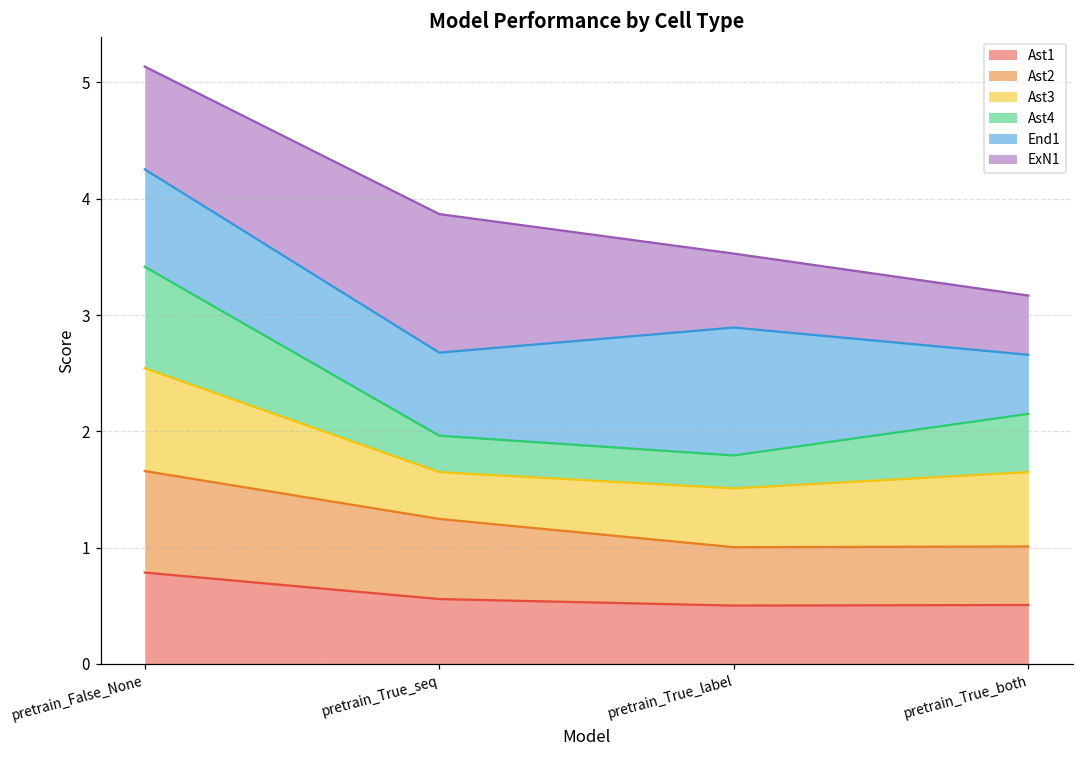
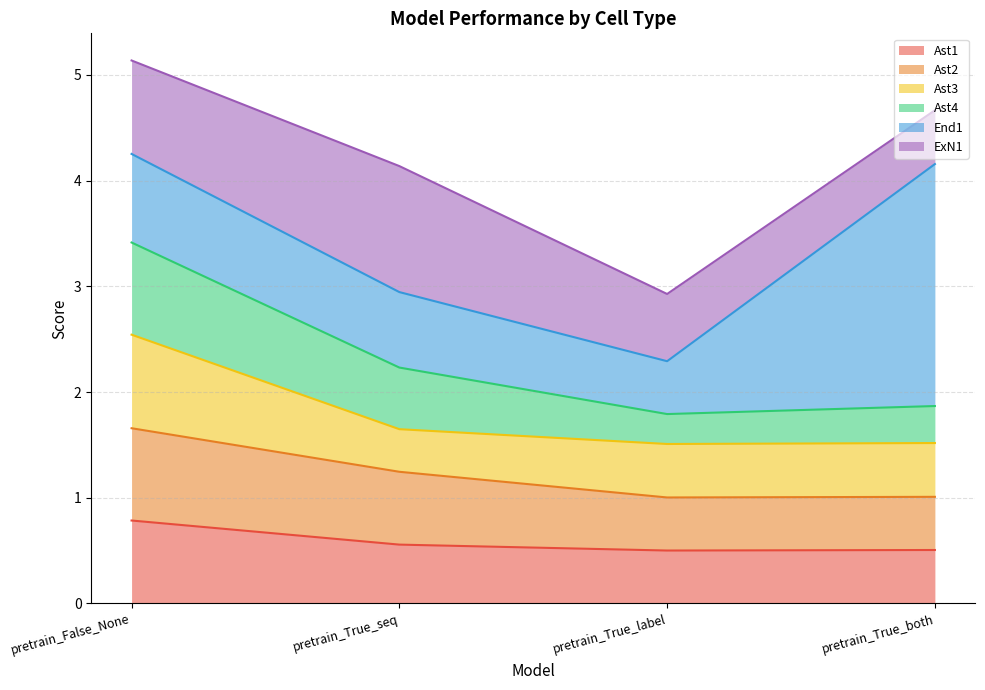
  {
    "Ast3": {
      "pretrain_False_None": 0.89,
      "pretrain_True_seq": 0.40,
      "pretrain_True_label": 0.51,
-     "pretrain_True_both": 0.64
+     "pretrain_True_both": 0.51
    },
    "Ast4": {
      "pretrain_False_None": 0.87,
-     "pretrain_True_seq": 0.31,
+     "pretrain_True_seq": 0.58,
      "pretrain_True_label": 0.28,
-     "pretrain_True_both": 0.50
+     "pretrain_True_both": 0.35
    },
    "End1": {
      "pretrain_False_None": 0.84,
      "pretrain_True_seq": 0.71,
-     "pretrain_True_label": 1.1,
-     "pretrain_True_both": 0.51
+     "pretrain_True_label": 0.5,
+     "pretrain_True_both": 2.29
    },
    "ExN1": {
      "pretrain_False_None": 0.88,
      "pretrain_True_seq": 1.19,
      "pretrain_True_label": 0.64
    }
  }
